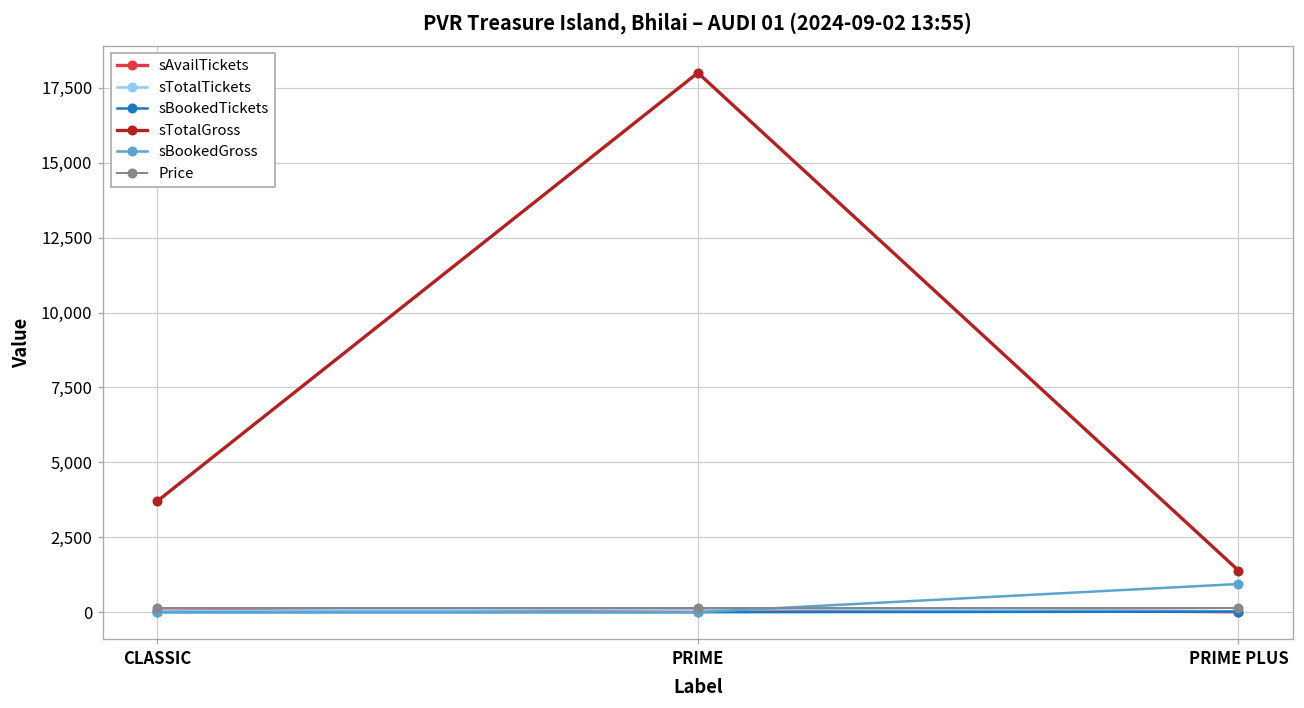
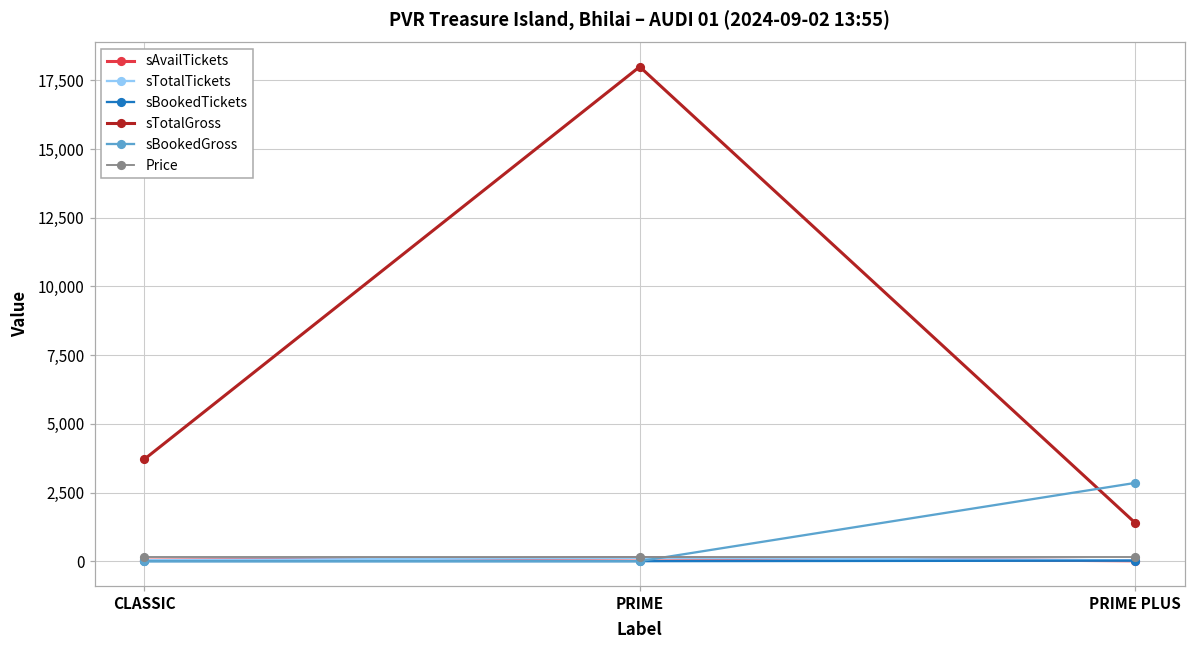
  {
    "sTotalGross": {
      "CLASSIC": "3,700",
      "PRIME": "18,000",
      "PRIME PLUS": "1,400"
    },
    "sBookedGross": {
-     "PRIME PLUS": "900"
+     "PRIME PLUS": "2,900"
    },
    "Price": {
      "CLASSIC": "200",
      "PRIME PLUS": "200"
    }
  }
